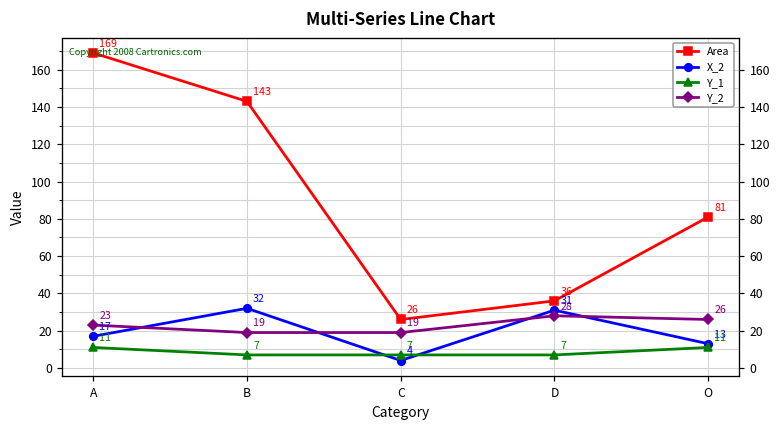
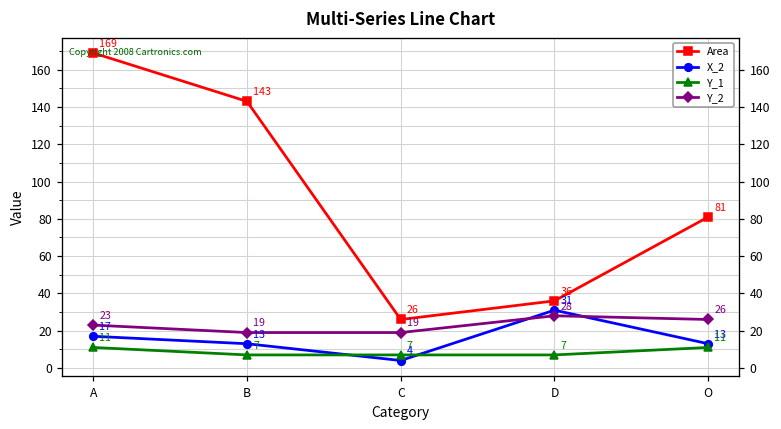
  {
    "Area": {
      "A": 169,
      "B": 143,
      "C": 26,
      "D": 36,
      "O": 81
    },
    "X_2": {
      "A": 17,
-     "B": 32
+     "B": 13
    },
    "Y_1": {
      "A": 11,
      "B": 7,
      "D": 7
    },
    "Y_2": {
      "A": 23,
      "B": 19,
      "C": 19,
      "O": 26
    }
  }
